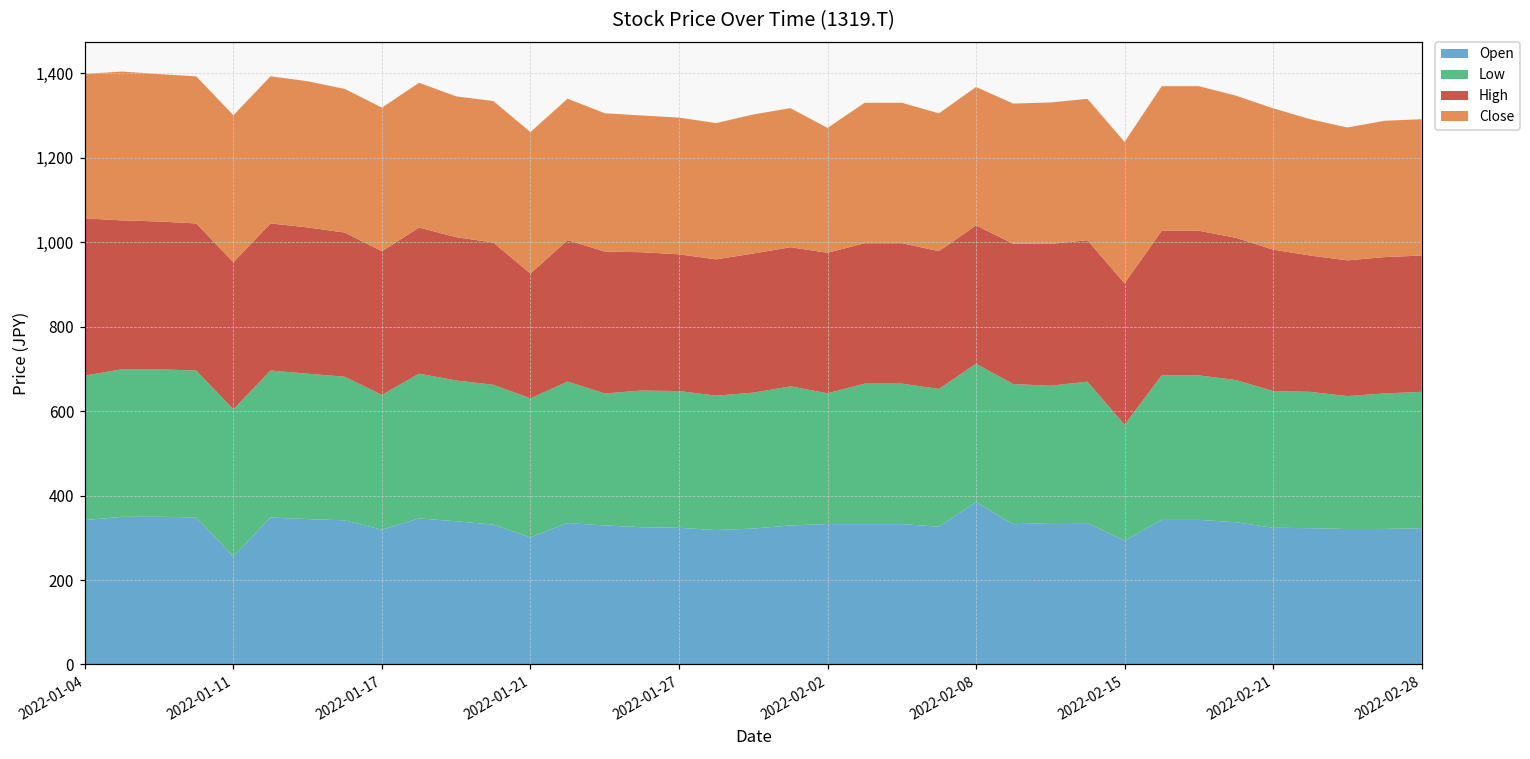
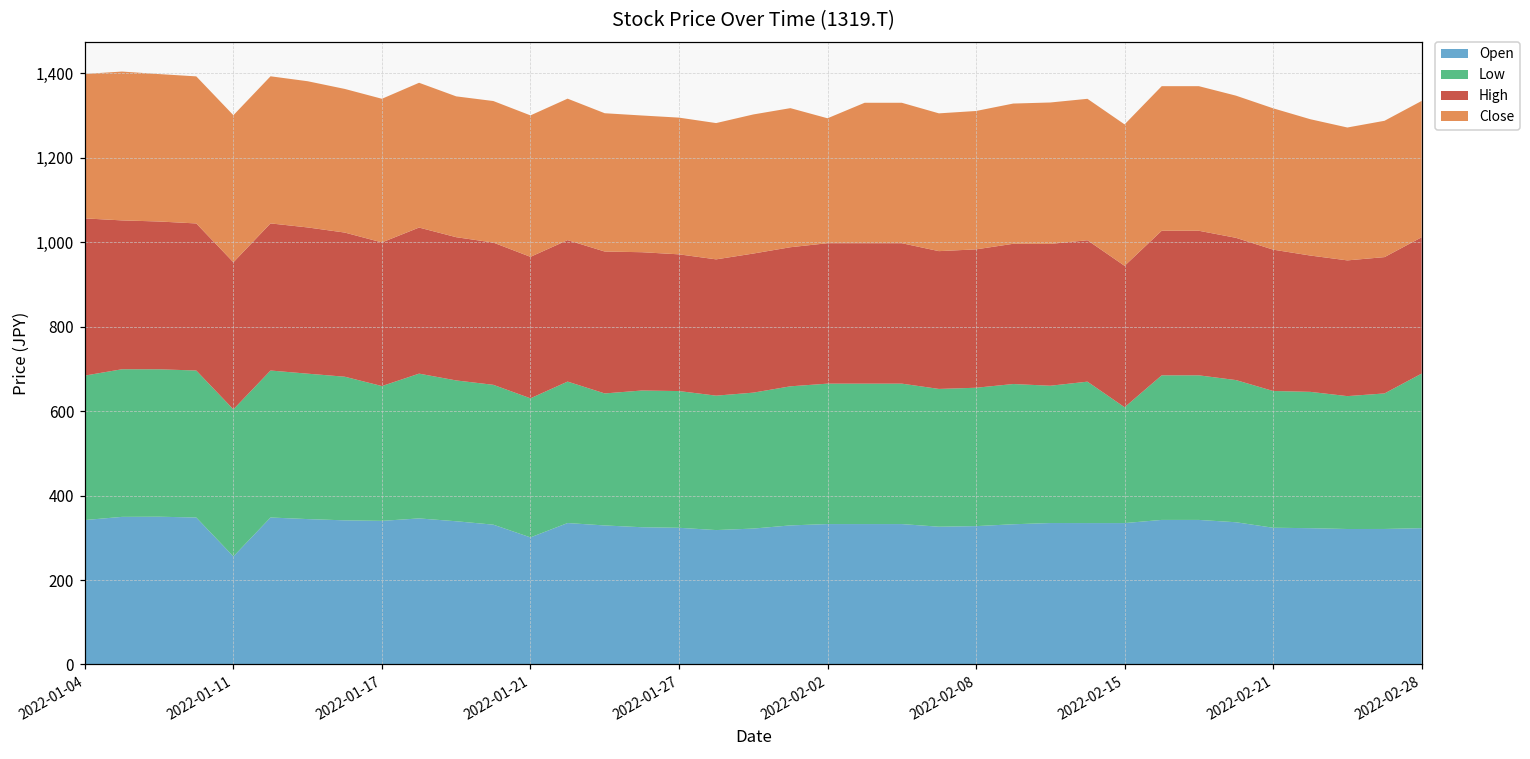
  {
    "Open": {
      "2022-01-04": 340,
      "2022-01-11": 260,
-     "2022-01-17": 320,
+     "2022-01-17": 340,
      "2022-01-21": 300,
      "2022-01-27": 320,
      "2022-02-02": 330,
-     "2022-02-08": 380,
-     "2022-02-15": 290,
+     "2022-02-08": 330,
+     "2022-02-15": 330,
      "2022-02-21": 320,
      "2022-02-28": 320
    },
    "Low": {
      "2022-01-04": 340,
      "2022-01-11": 350,
      "2022-01-17": 320,
      "2022-01-21": 330,
      "2022-01-27": 320,
-     "2022-02-02": 310,
+     "2022-02-02": 330,
      "2022-02-08": 330,
      "2022-02-15": 270,
      "2022-02-21": 320,
-     "2022-02-28": 320
+     "2022-02-28": 370
    },
    "High": {
      "2022-01-04": 370,
      "2022-01-11": 350,
      "2022-01-17": 340,
-     "2022-01-21": 300,
+     "2022-01-21": 330,
      "2022-01-27": 320,
      "2022-02-02": 330,
      "2022-02-08": 330,
      "2022-02-15": 330,
      "2022-02-21": 330,
      "2022-02-28": 320
    },
    "Close": {
      "2022-01-04": 340,
      "2022-01-11": 350,
      "2022-01-17": 340,
      "2022-01-21": 330,
      "2022-01-27": 320,
      "2022-02-02": 300,
      "2022-02-08": 330,
      "2022-02-15": 330,
      "2022-02-21": 330,
      "2022-02-28": 320
    }
  }
